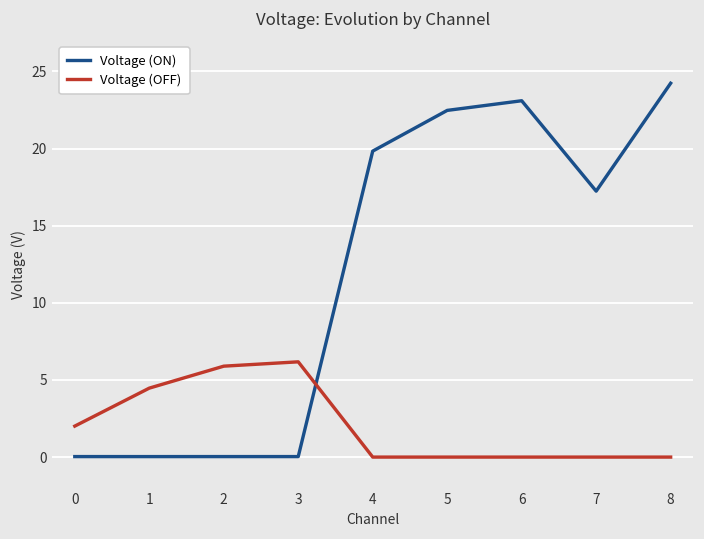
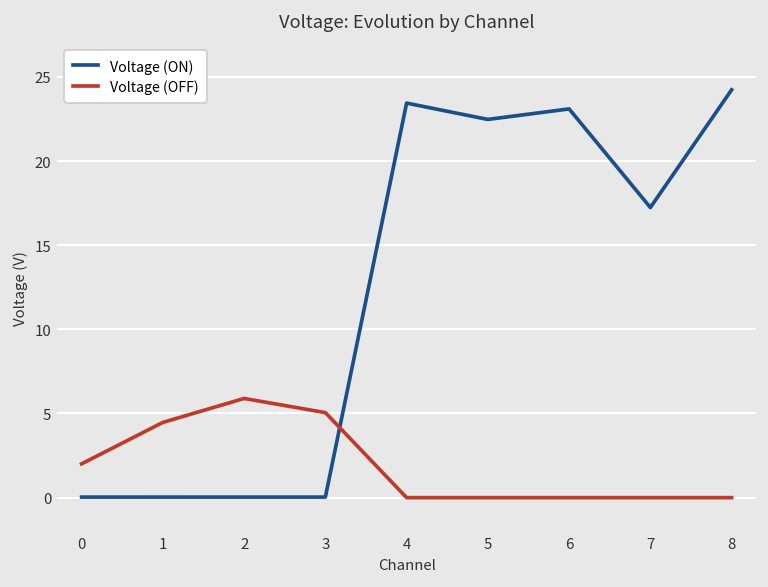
  {
    "Voltage (ON)": {
      "0": 0.0,
      "1": 0.0,
      "2": 0.0,
      "3": 0.0,
-     "4": 19.8,
+     "4": 23.4,
      "5": 22.5,
      "6": 23.1,
      "7": 17.2,
      "8": 24.2
    },
    "Voltage (OFF)": {
      "0": 2.0,
      "1": 4.5,
      "2": 5.9,
-     "3": 6.2,
+     "3": 5.1,
      "4": 0.0,
      "5": 0.0,
      "6": 0.0,
      "7": 0.0,
      "8": 0.0
    }
  }
